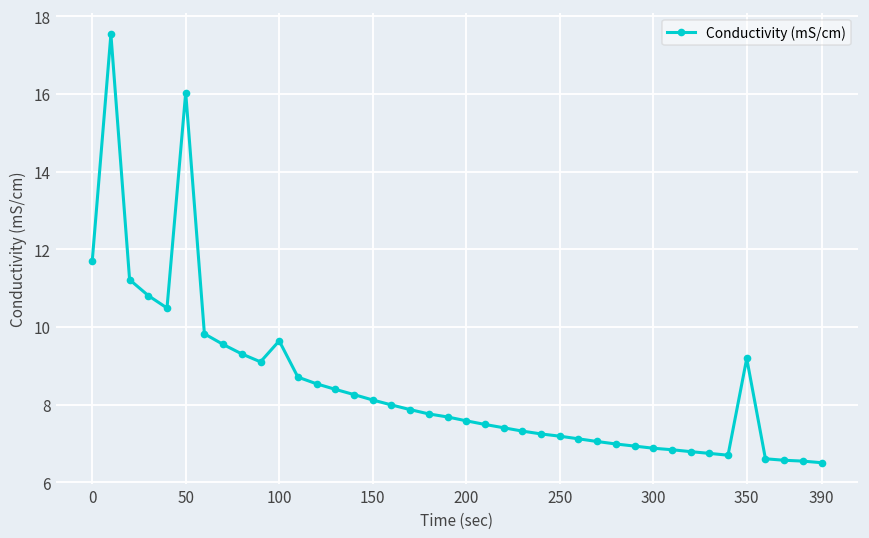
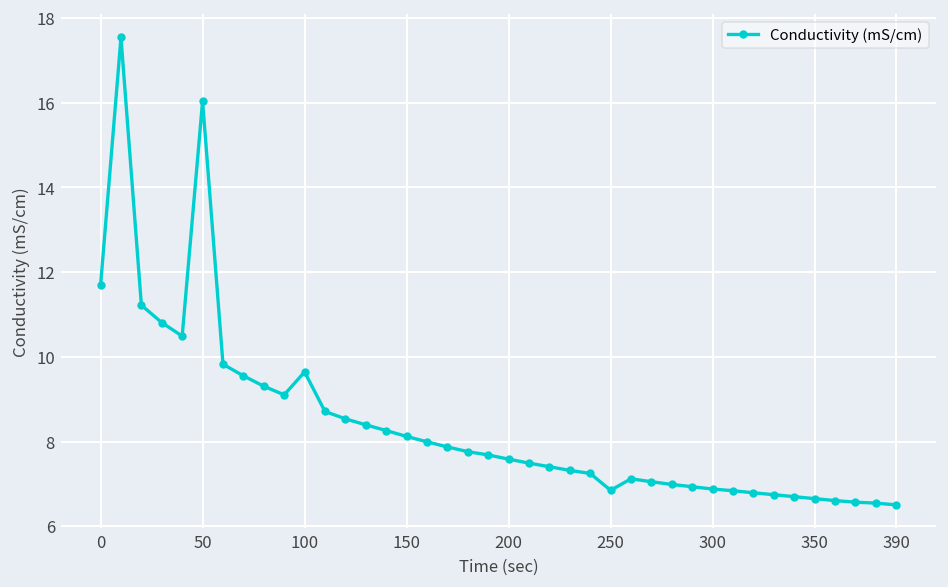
  {
    "0": 11.7,
    "50": 16.0,
    "100": 9.6,
    "150": 8.1,
    "200": 7.6,
-   "250": 7.2,
+   "250": 6.9,
    "300": 6.9,
-   "350": 9.2,
+   "350": 6.7,
    "390": 6.5
  }
